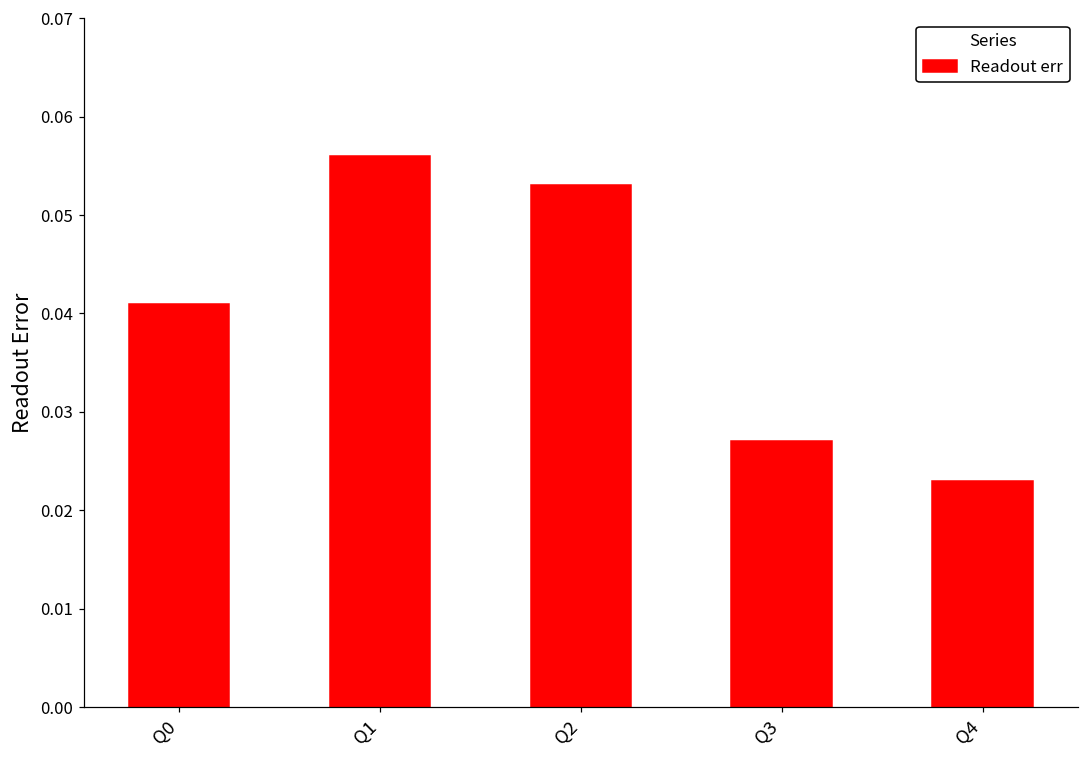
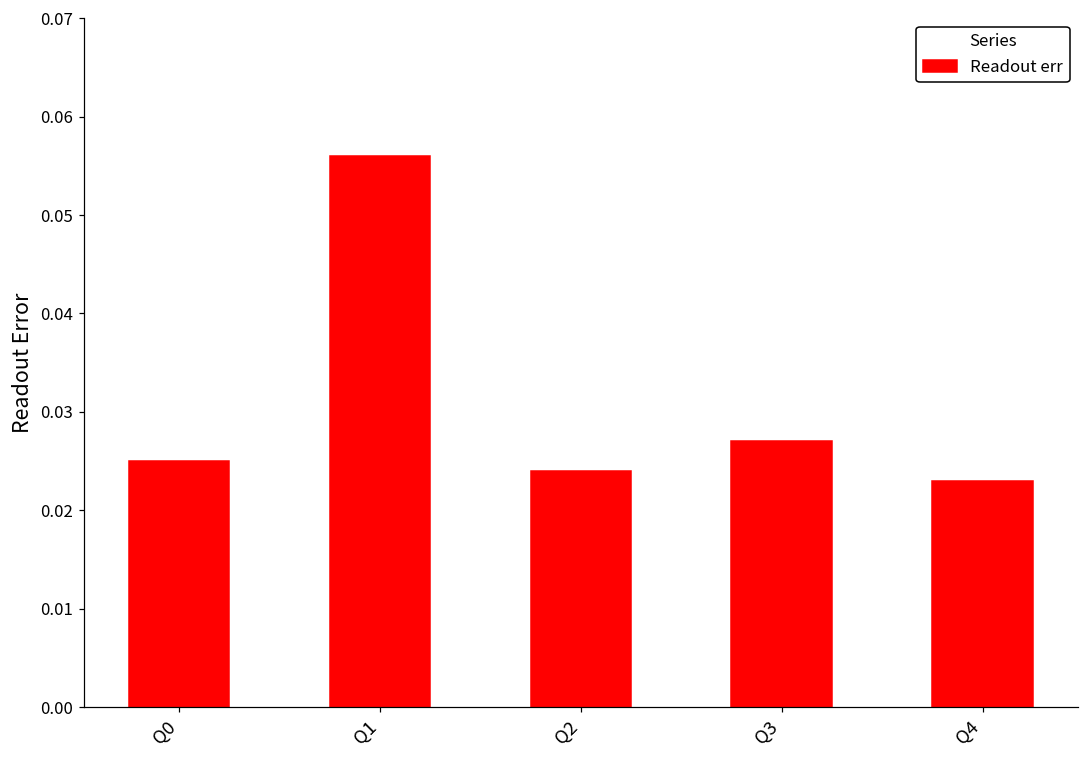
  {
-   "Q0": 0.041,
+   "Q0": 0.025,
    "Q1": 0.056,
-   "Q2": 0.053,
+   "Q2": 0.024,
    "Q3": 0.027,
    "Q4": 0.023
  }
